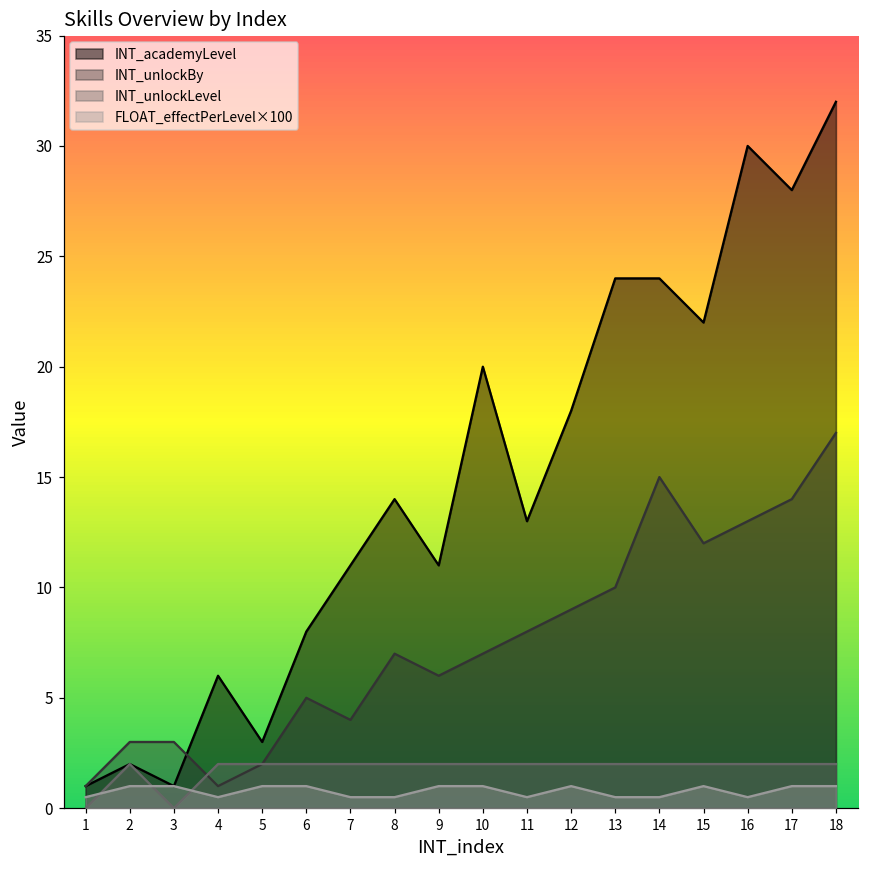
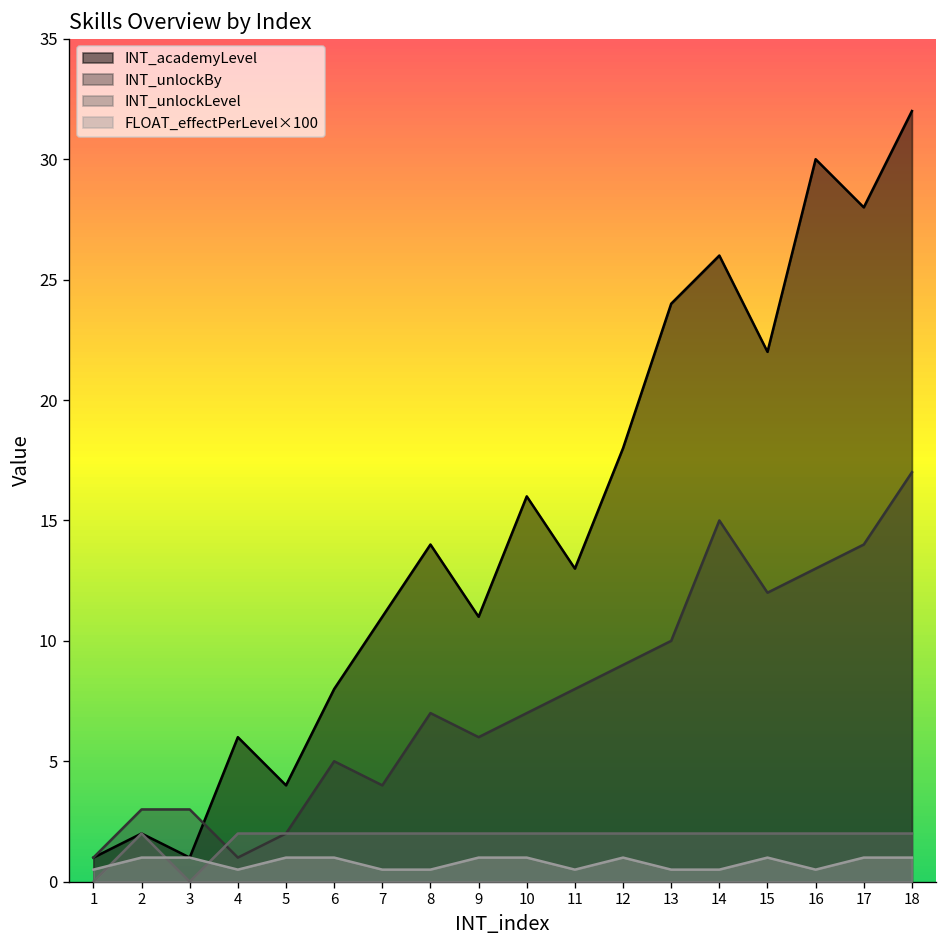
  {
    "INT_academyLevel": {
      "4": 6,
-     "5": 3,
+     "5": 4,
      "6": 8,
      "7": 11,
      "8": 14,
      "9": 11,
-     "10": 20,
+     "10": 16,
      "11": 13,
      "12": 18,
      "13": 24,
-     "14": 24,
+     "14": 26,
      "15": 22,
      "16": 30,
      "17": 28,
      "18": 32
    }
  }
